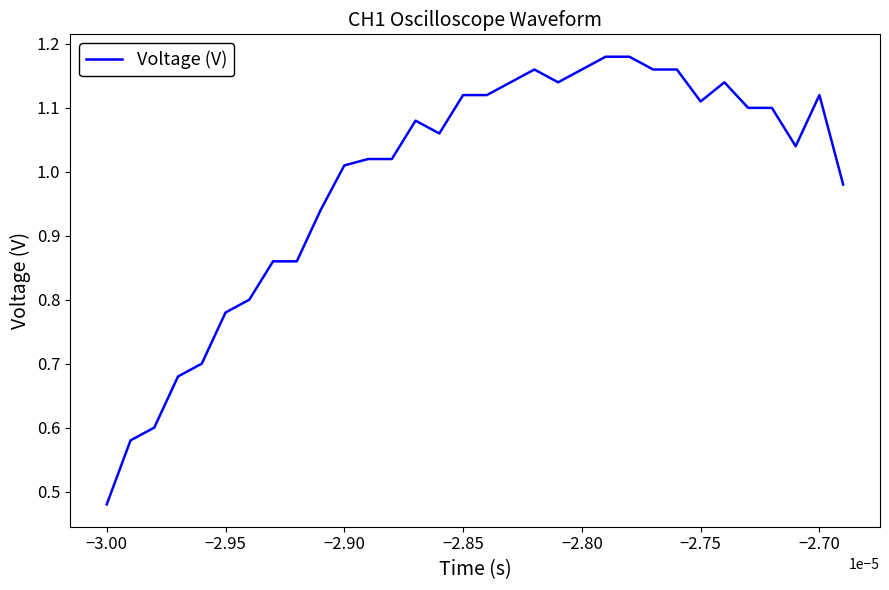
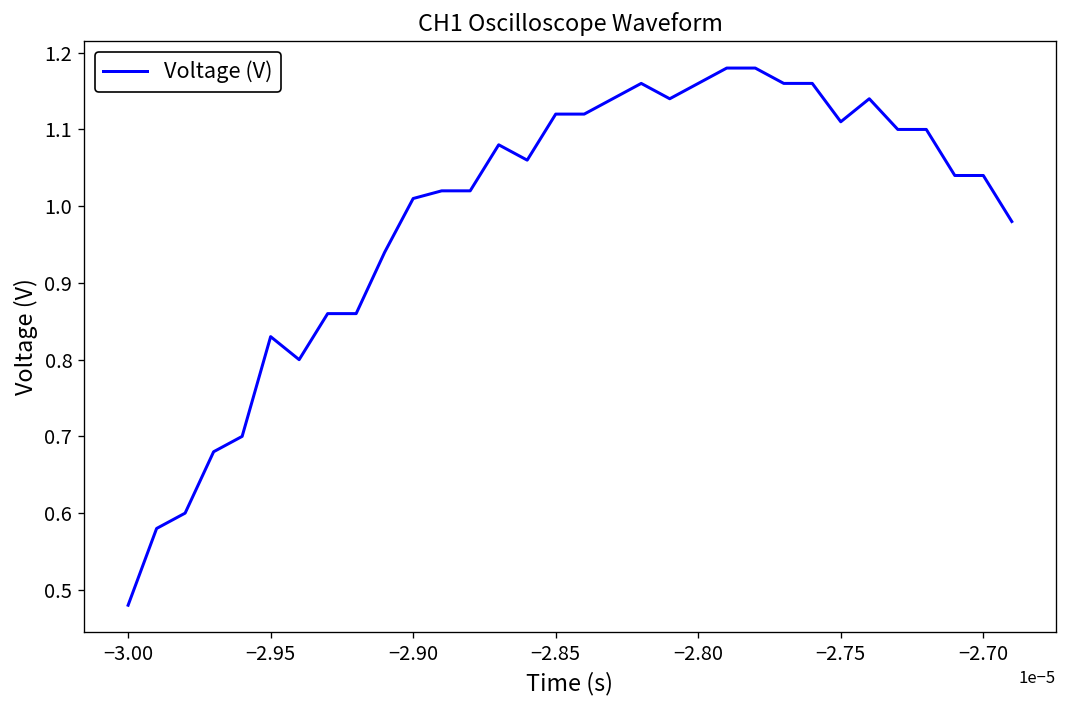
  {
    "−3.00": 0.48,
-   "−2.95": 0.78,
+   "−2.95": 0.83,
    "−2.90": 1.01,
    "−2.85": 1.12,
    "−2.80": 1.16,
    "−2.75": 1.11,
-   "−2.70": 1.12
+   "−2.70": 1.04
  }
